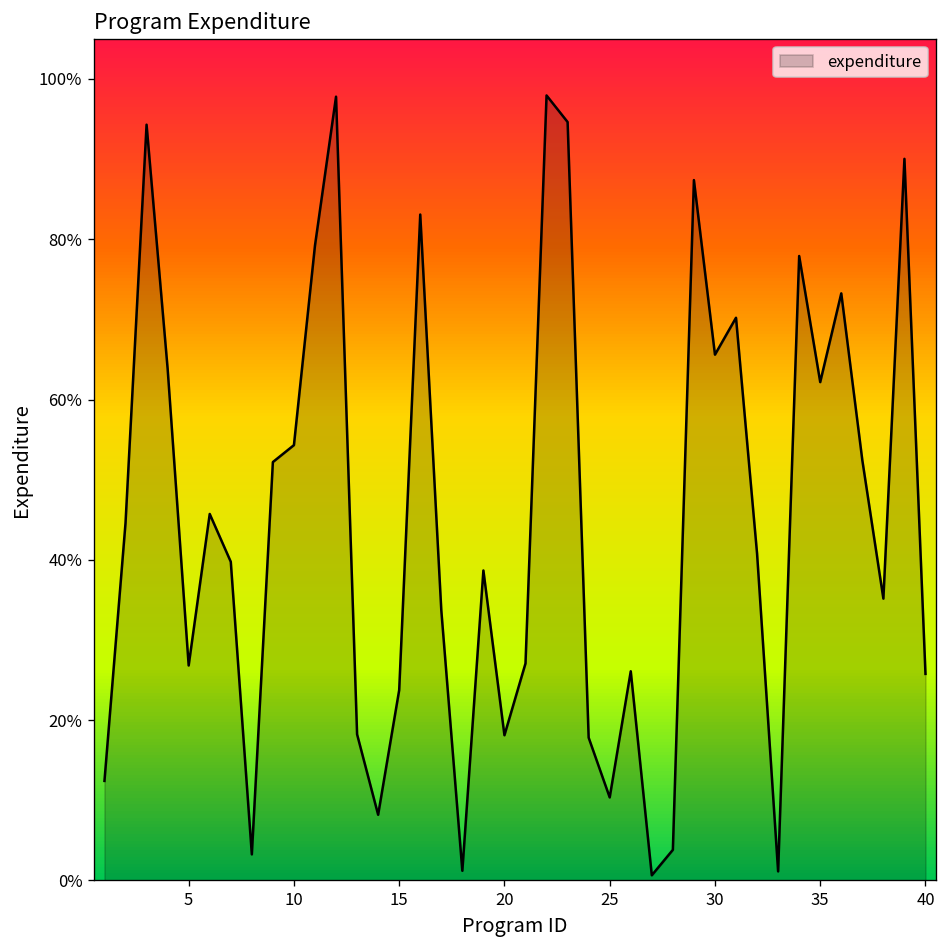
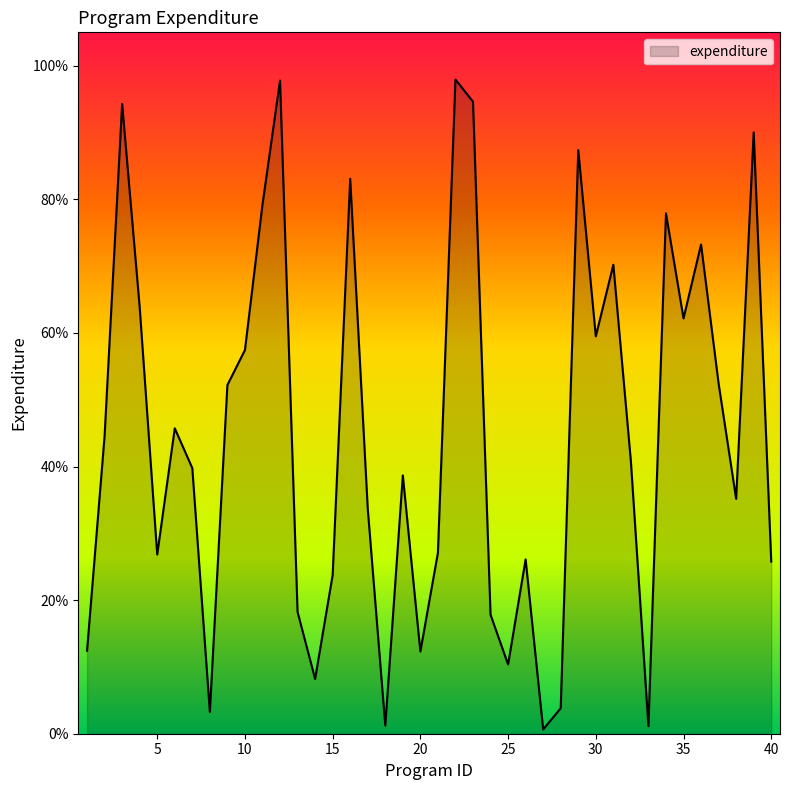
  {
    "5": "27%",
-   "10": "54%",
+   "10": "57%",
    "15": "24%",
-   "20": "18%",
+   "20": "12%",
    "25": "10%",
-   "30": "66%",
+   "30": "59%",
    "35": "62%",
    "40": "26%"
  }
